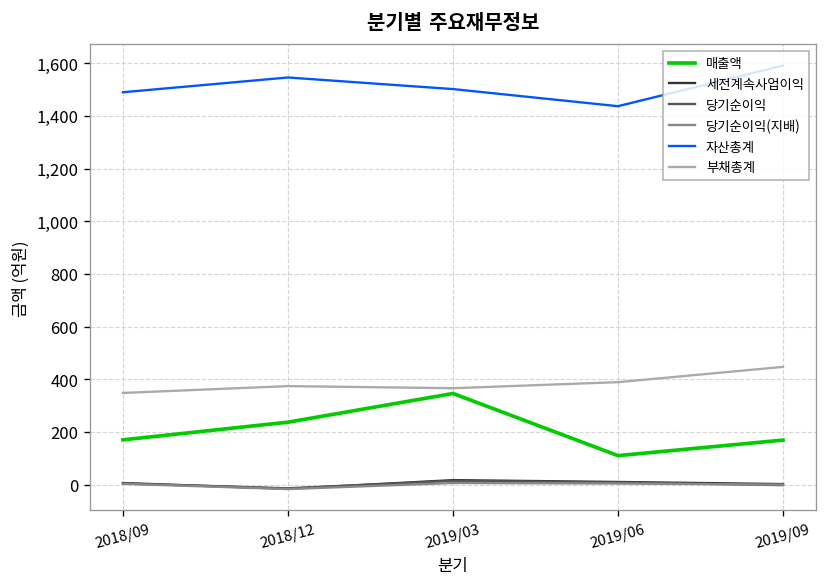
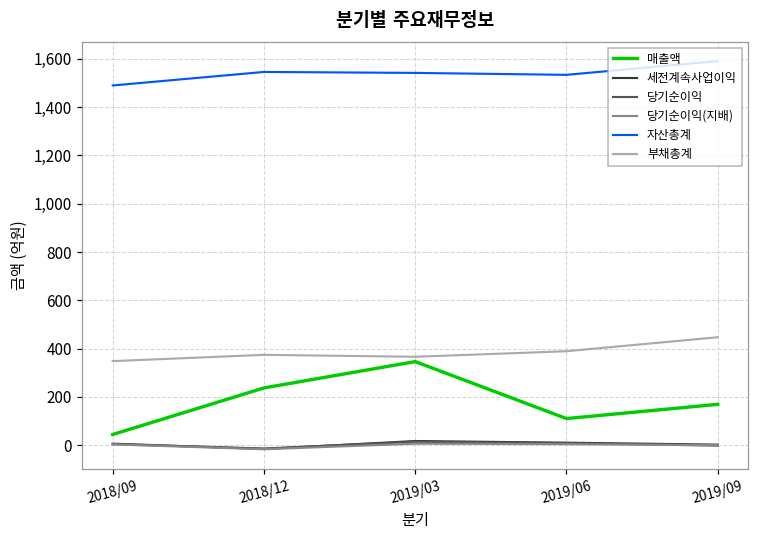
  {
    "매출액": {
-     "2018/09": "170",
+     "2018/09": "40",
      "2018/12": "240",
      "2019/03": "350",
      "2019/06": "110",
      "2019/09": "170"
    },
    "자산총계": {
      "2018/09": "1,490",
      "2018/12": "1,550",
-     "2019/03": "1,500",
-     "2019/06": "1,440"
+     "2019/03": "1,540",
+     "2019/06": "1,530"
    }
  }
